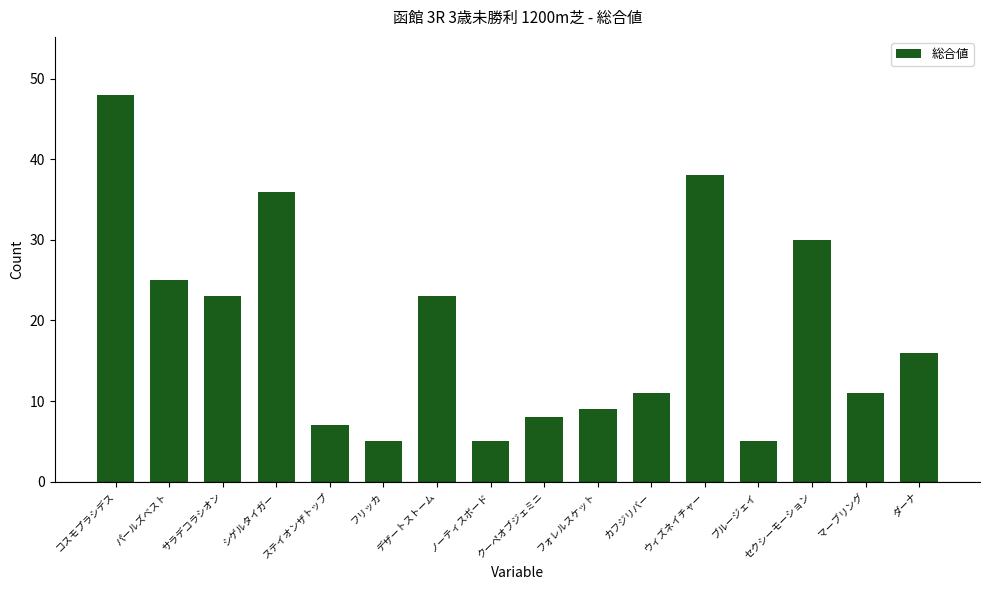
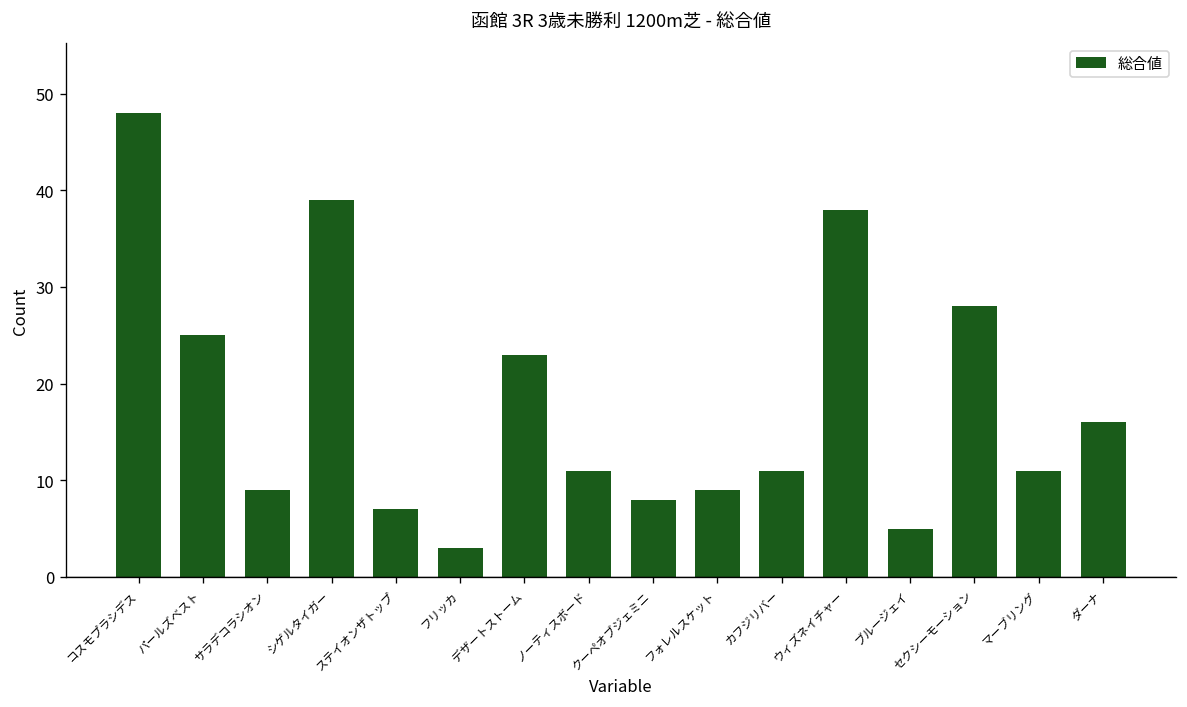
  {
    "コスモプラシデス": 48,
    "パールズベスト": 25,
-   "サラデコラシオン": 23,
-   "シゲルタイガー": 36,
+   "サラデコラシオン": 9,
+   "シゲルタイガー": 39,
    "ステイオンザトップ": 7,
-   "フリッカ": 5,
+   "フリッカ": 3,
    "デザートストーム": 23,
-   "ノーティスボード": 5,
+   "ノーティスボード": 11,
    "クーペオブジェミニ": 8,
    "フォレルスケット": 9,
    "カフジリバー": 11,
    "ウィズネイチャー": 38,
    "ブルージェイ": 5,
-   "セクシーモーション": 30,
+   "セクシーモーション": 28,
    "マーブリング": 11,
    "ダーナ": 16
  }
